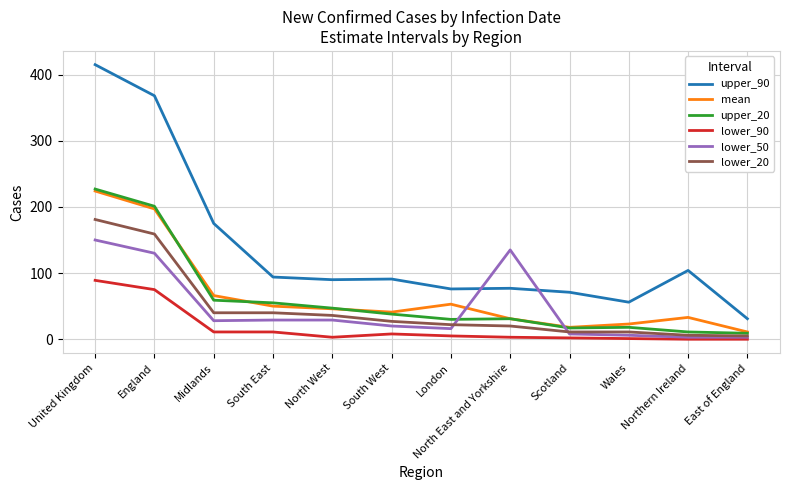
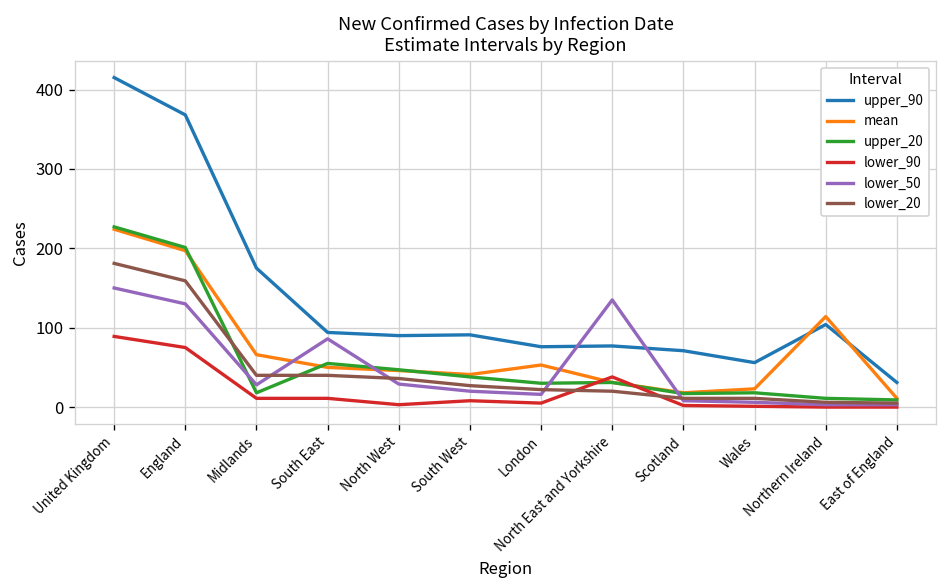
  {
    "upper_90": {
      "United Kingdom": 420,
      "England": 370,
      "Midlands": 180,
      "South East": 90,
      "North West": 90,
      "South West": 90,
      "London": 80,
      "North East and Yorkshire": 80,
      "Scotland": 70,
      "Wales": 60,
      "Northern Ireland": 100,
      "East of England": 30
    },
    "mean": {
      "England": 200,
      "Midlands": 70,
      "South East": 50,
      "London": 50,
      "Wales": 20,
-     "Northern Ireland": 30
+     "Northern Ireland": 110
    },
    "upper_20": {
      "England": 200,
-     "Midlands": 60,
+     "Midlands": 20,
      "South East": 60,
      "London": 30,
      "Wales": 20,
      "Northern Ireland": 10
    },
    "lower_90": {
      "United Kingdom": 90,
      "England": 80,
      "Midlands": 10,
      "South East": 10,
      "North West": 0,
      "South West": 10,
      "London": 10,
-     "North East and Yorkshire": 0,
+     "North East and Yorkshire": 40,
      "Scotland": 0,
      "Wales": 0
    },
    "lower_50": {
      "United Kingdom": 150,
      "England": 130,
      "Midlands": 30,
-     "South East": 30,
+     "South East": 90,
      "North West": 30,
      "South West": 20,
      "London": 20,
      "North East and Yorkshire": 140,
      "Wales": 10
    },
    "lower_20": {
      "United Kingdom": 180,
      "England": 160,
      "Midlands": 40,
      "South East": 40,
      "North West": 40,
      "South West": 30,
      "London": 20,
      "North East and Yorkshire": 20,
      "Wales": 10
    }
  }
